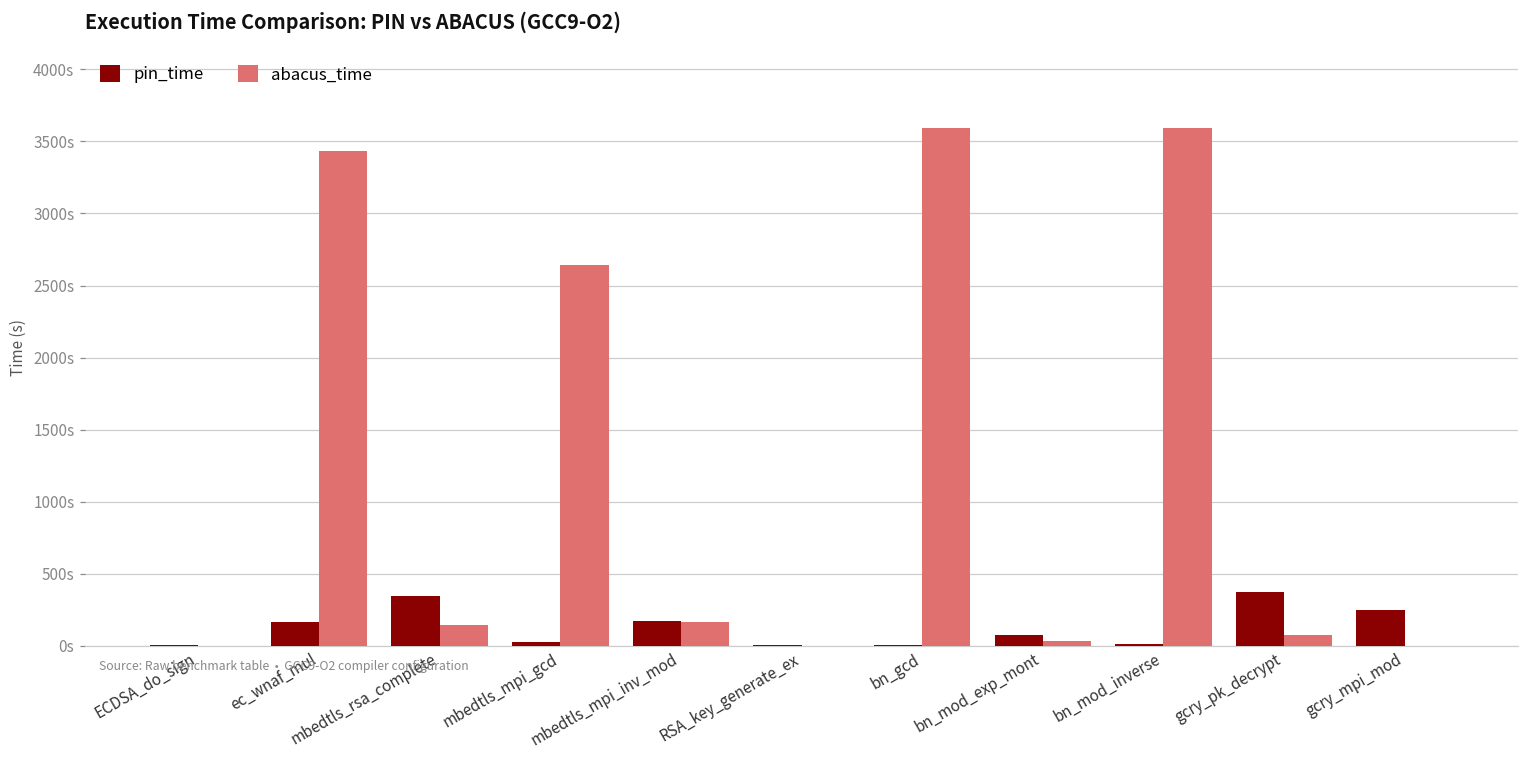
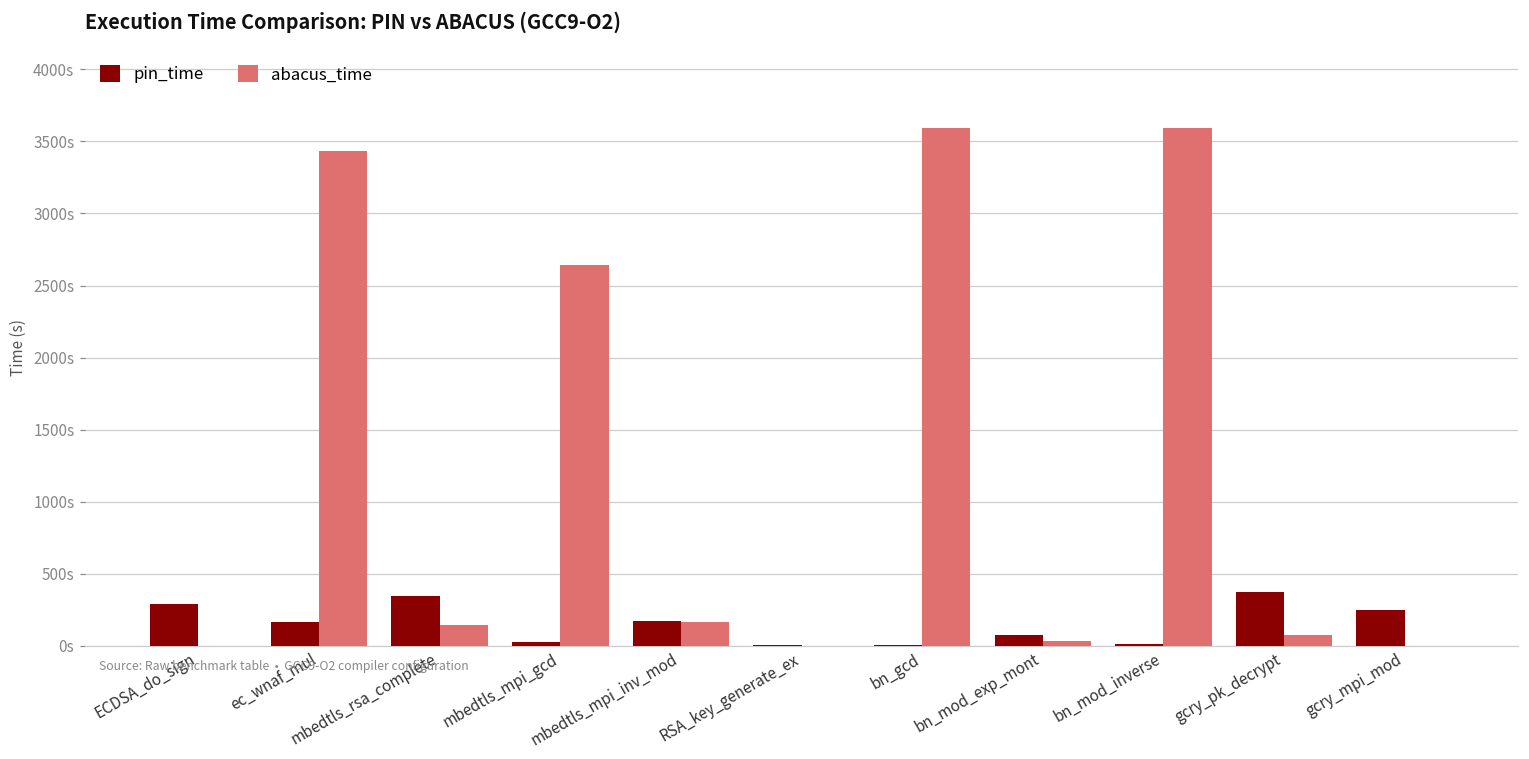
  {
    "pin_time": {
-     "ECDSA_do_sign": "10s",
+     "ECDSA_do_sign": "290s",
      "ec_wnaf_mul": "170s",
      "mbedtls_rsa_complete": "350s",
      "mbedtls_mpi_gcd": "30s",
      "mbedtls_mpi_inv_mod": "170s",
      "bn_mod_exp_mont": "80s",
      "gcry_pk_decrypt": "380s",
      "gcry_mpi_mod": "250s"
    },
    "abacus_time": {
      "ec_wnaf_mul": "3430s",
      "mbedtls_rsa_complete": "140s",
      "mbedtls_mpi_gcd": "2640s",
      "mbedtls_mpi_inv_mod": "160s",
      "bn_gcd": "3600s",
      "bn_mod_exp_mont": "30s",
      "bn_mod_inverse": "3590s",
      "gcry_pk_decrypt": "80s"
    }
  }
